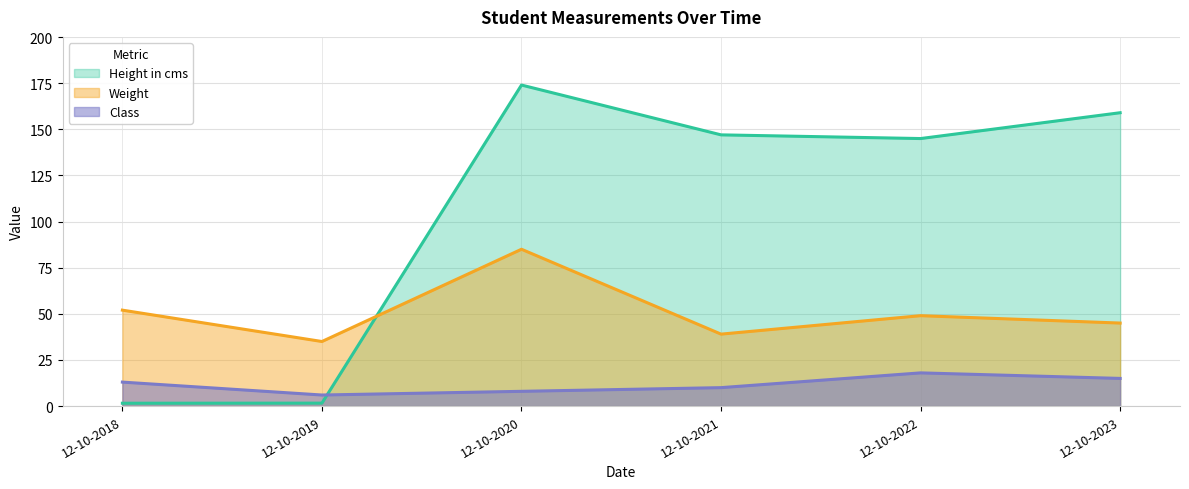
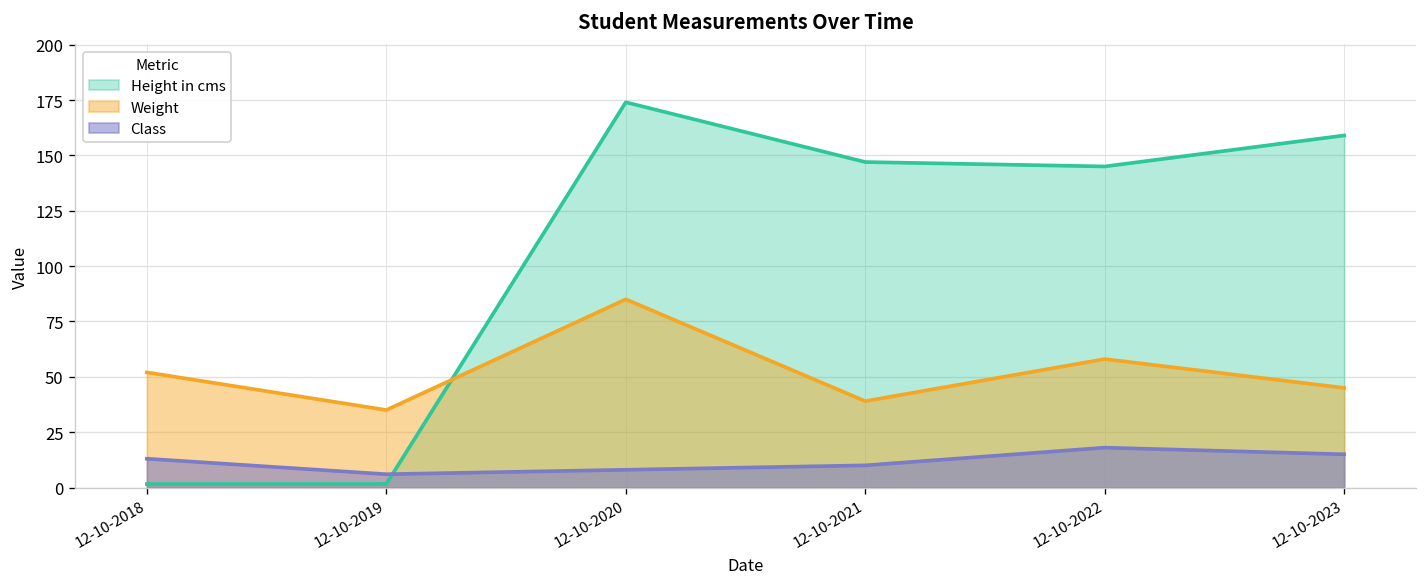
  {
    "Height in cms": {
      "12-10-2018": 2,
      "12-10-2019": 2,
      "12-10-2020": 174,
      "12-10-2021": 147,
      "12-10-2022": 145,
      "12-10-2023": 159
    },
    "Weight": {
      "12-10-2018": 52,
      "12-10-2019": 35,
      "12-10-2020": 85,
      "12-10-2021": 39,
-     "12-10-2022": 49,
+     "12-10-2022": 58,
      "12-10-2023": 45
    },
    "Class": {
      "12-10-2018": 13,
      "12-10-2019": 6,
      "12-10-2020": 8,
      "12-10-2021": 10,
      "12-10-2022": 18,
      "12-10-2023": 15
    }
  }
